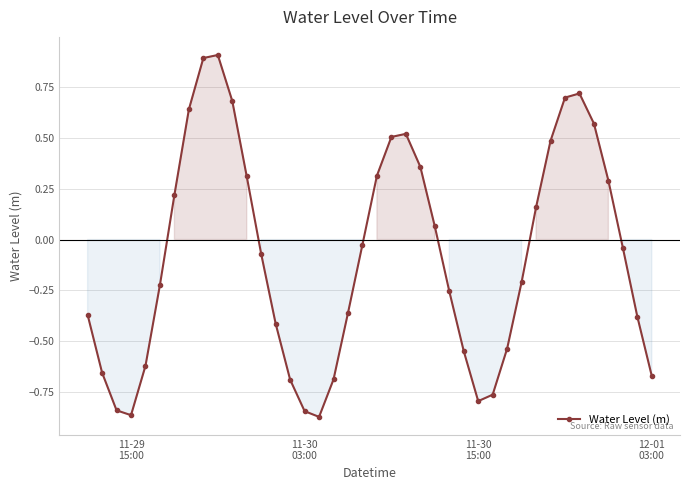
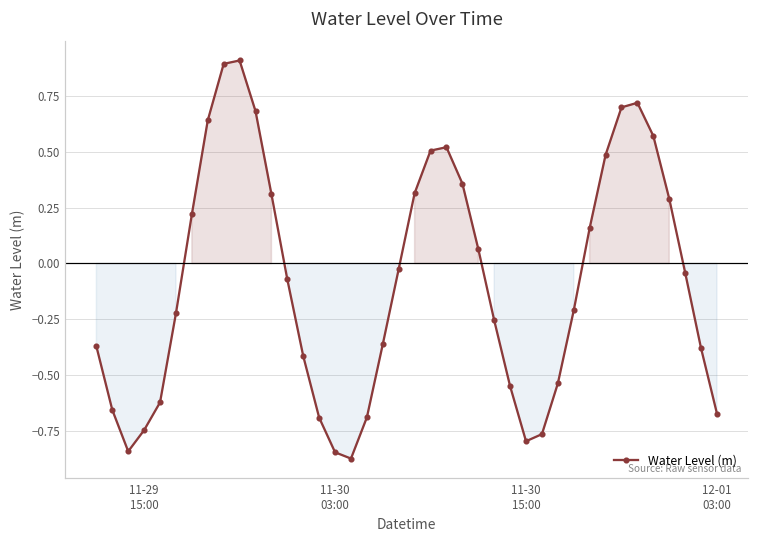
  {
-   "11-29 15:00": -0.86,
+   "11-29 15:00": -0.75,
    "11-30 03:00": -0.84,
    "11-30 15:00": -0.79,
    "12-01 03:00": -0.67
  }
